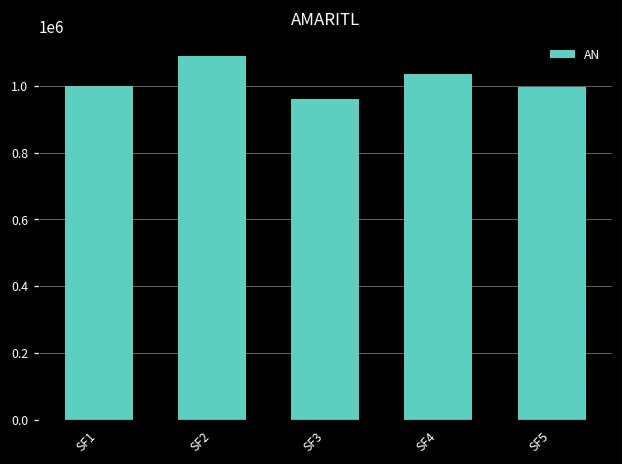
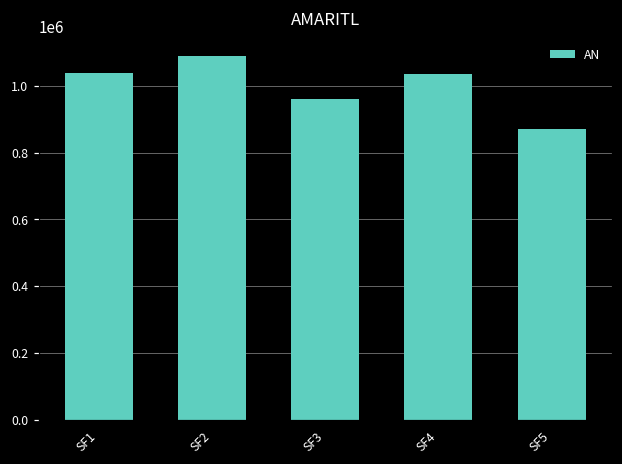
  {
-   "SF1": 1000000,
+   "SF1": 1040000,
    "SF2": 1090000,
    "SF3": 960000,
    "SF4": 1030000,
-   "SF5": 1000000
+   "SF5": 870000
  }
